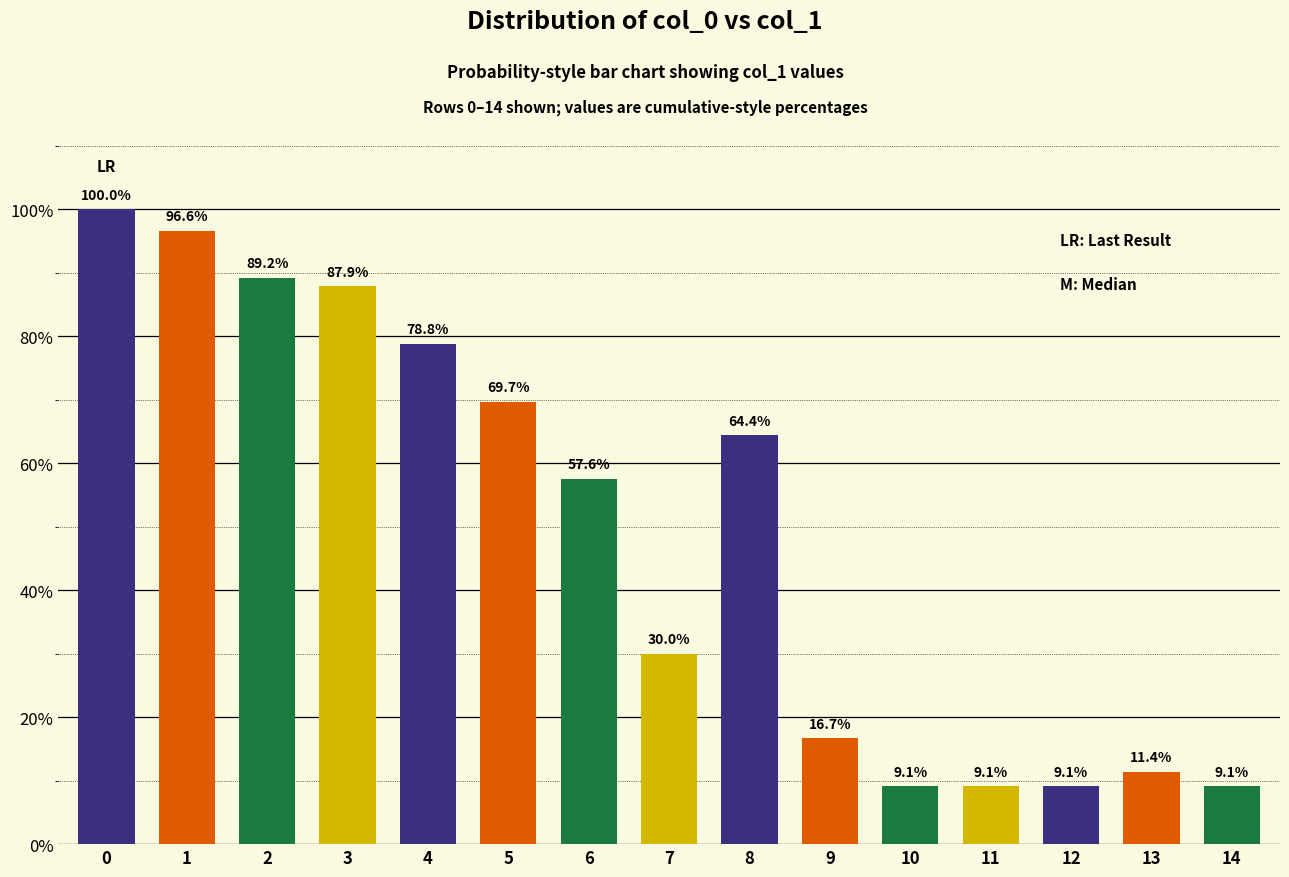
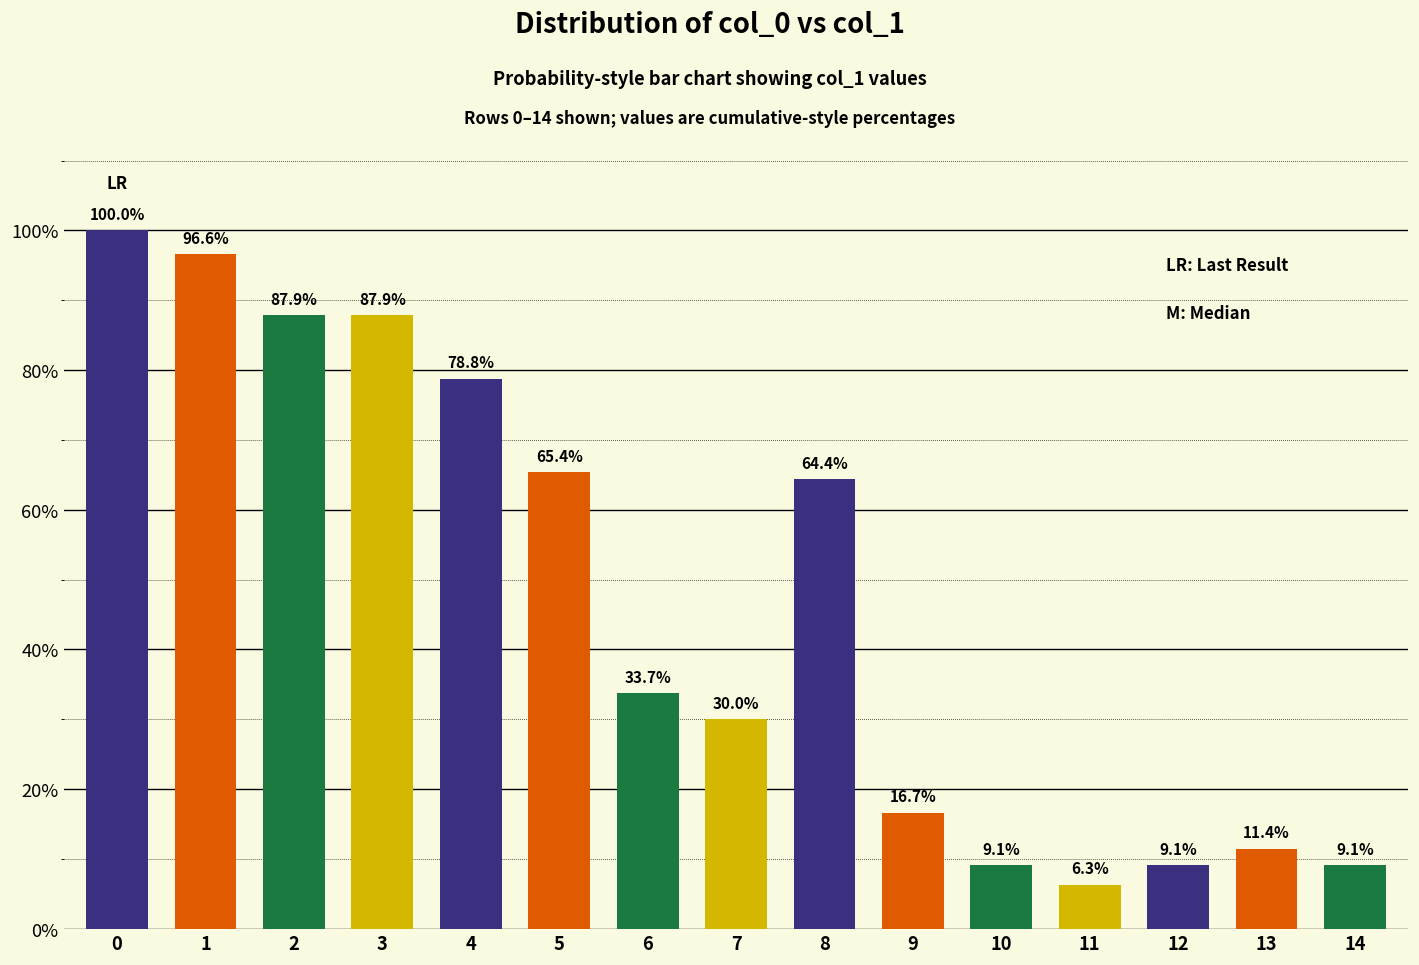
  {
    "0": "100.0%",
    "1": "96.6%",
-   "2": "89.2%",
+   "2": "87.9%",
    "3": "87.9%",
    "4": "78.8%",
-   "5": "69.7%",
-   "6": "57.6%",
+   "5": "65.4%",
+   "6": "33.7%",
    "7": "30.0%",
    "8": "64.4%",
    "9": "16.7%",
    "10": "9.1%",
-   "11": "9.1%",
+   "11": "6.3%",
    "12": "9.1%",
    "13": "11.4%",
    "14": "9.1%"
  }
